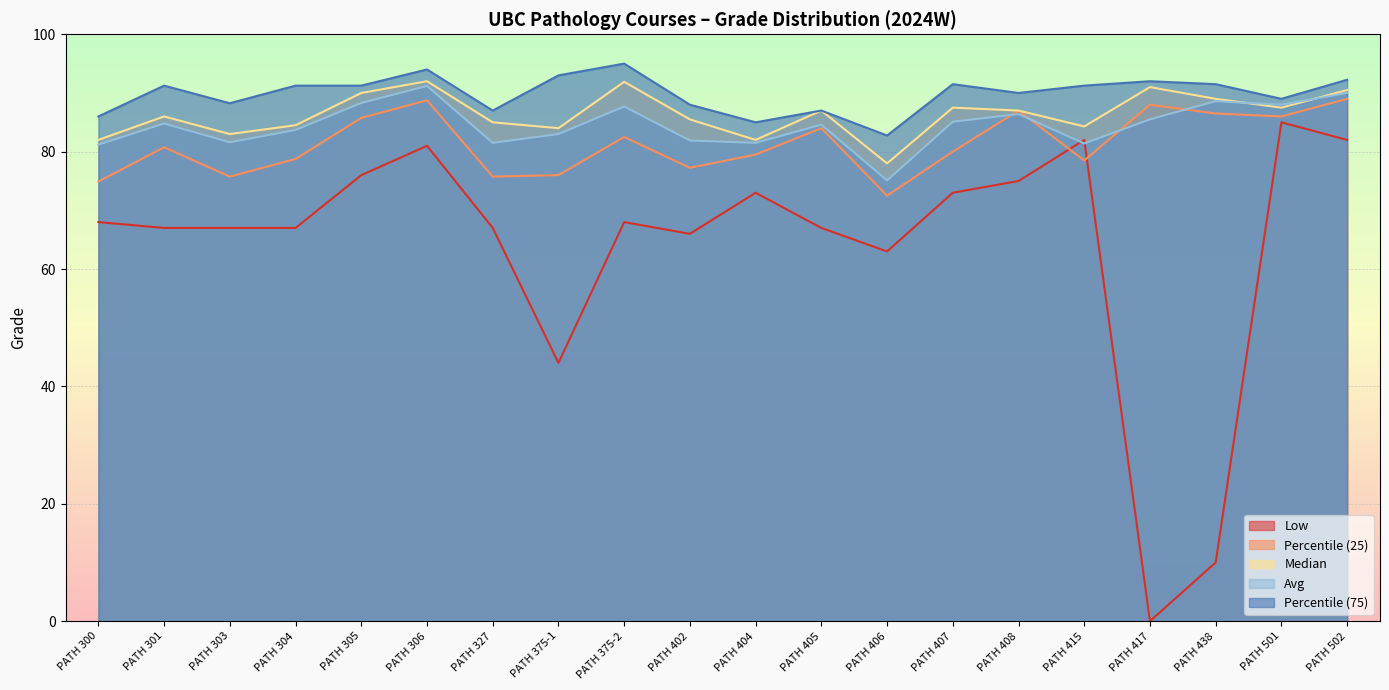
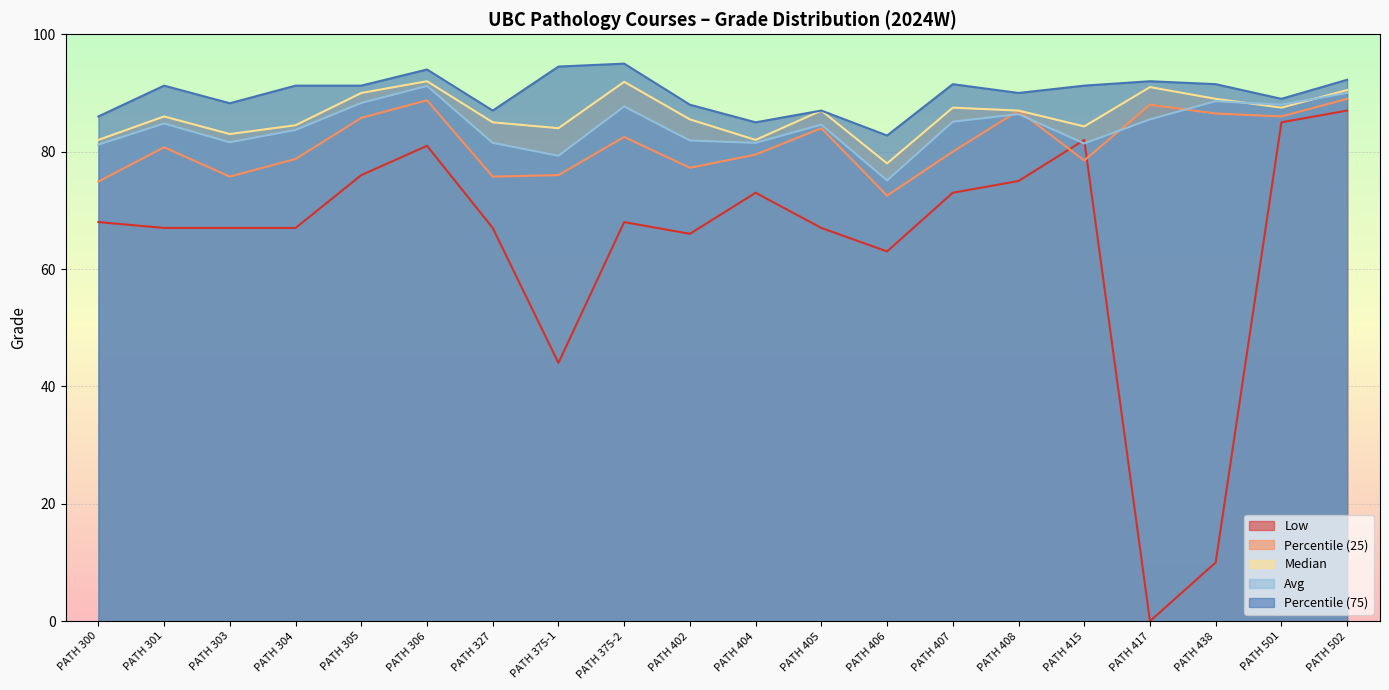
  {
    "Low": {
      "PATH 300": 68,
      "PATH 301": 67,
      "PATH 303": 67,
      "PATH 304": 67,
      "PATH 305": 76,
      "PATH 306": 81,
      "PATH 327": 67,
      "PATH 375-1": 44,
      "PATH 375-2": 68,
      "PATH 402": 66,
      "PATH 404": 73,
      "PATH 405": 67,
      "PATH 406": 63,
      "PATH 407": 73,
      "PATH 408": 75,
      "PATH 415": 82,
      "PATH 417": 0,
      "PATH 438": 10,
      "PATH 501": 85,
-     "PATH 502": 82
+     "PATH 502": 87
    },
    "Percentile (25)": {
      "PATH 300": 75,
      "PATH 301": 81,
      "PATH 303": 76,
      "PATH 304": 79,
      "PATH 305": 86,
      "PATH 306": 89,
      "PATH 327": 76,
      "PATH 375-1": 76,
      "PATH 375-2": 83,
      "PATH 402": 77,
      "PATH 404": 80,
      "PATH 405": 84,
      "PATH 406": 73,
      "PATH 407": 80,
      "PATH 415": 79,
      "PATH 417": 88,
      "PATH 438": 87,
      "PATH 501": 86,
      "PATH 502": 89
    },
    "Median": {
      "PATH 300": 82,
      "PATH 301": 86,
      "PATH 303": 83,
      "PATH 304": 85,
      "PATH 305": 90,
      "PATH 306": 92,
      "PATH 327": 85,
      "PATH 375-1": 84,
      "PATH 375-2": 92,
      "PATH 402": 86,
      "PATH 404": 82,
      "PATH 406": 78,
      "PATH 407": 88,
      "PATH 415": 84,
      "PATH 417": 91,
      "PATH 501": 88,
      "PATH 502": 91
    },
    "Avg": {
      "PATH 300": 81,
      "PATH 301": 85,
      "PATH 303": 82,
      "PATH 304": 84,
      "PATH 305": 88,
      "PATH 306": 91,
      "PATH 327": 82,
-     "PATH 375-1": 83,
+     "PATH 375-1": 79,
      "PATH 375-2": 88,
      "PATH 402": 82,
      "PATH 404": 82,
      "PATH 405": 85,
      "PATH 406": 75,
      "PATH 407": 85,
      "PATH 408": 86,
      "PATH 415": 81,
      "PATH 417": 86,
      "PATH 501": 88,
      "PATH 502": 90
    },
    "Percentile (75)": {
      "PATH 300": 86,
      "PATH 301": 91,
      "PATH 303": 88,
      "PATH 304": 91,
      "PATH 305": 91,
      "PATH 306": 94,
      "PATH 327": 87,
-     "PATH 375-1": 93,
+     "PATH 375-1": 95,
      "PATH 375-2": 95,
      "PATH 402": 88,
      "PATH 404": 85,
      "PATH 406": 83,
      "PATH 407": 92,
      "PATH 408": 90,
      "PATH 415": 91,
      "PATH 417": 92,
      "PATH 438": 92,
      "PATH 501": 89,
      "PATH 502": 92
    }
  }
